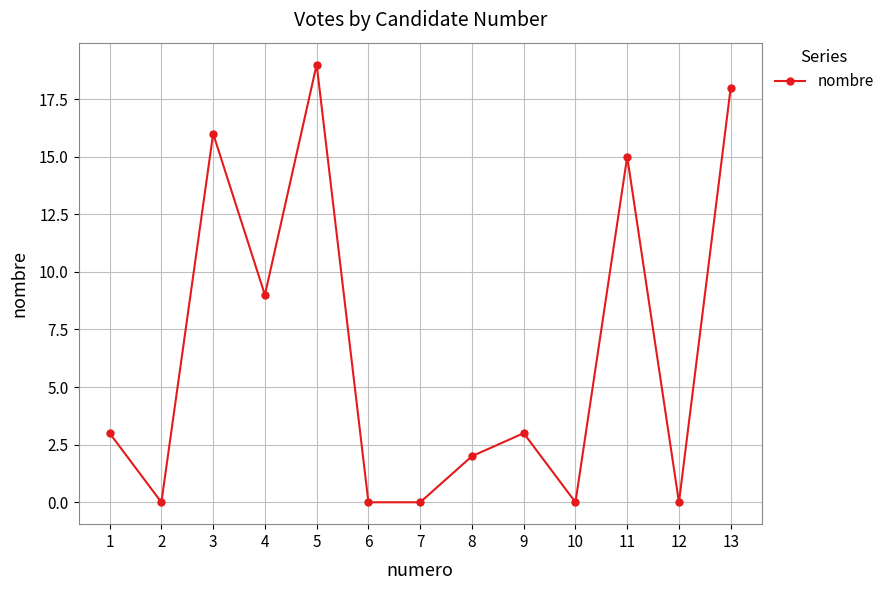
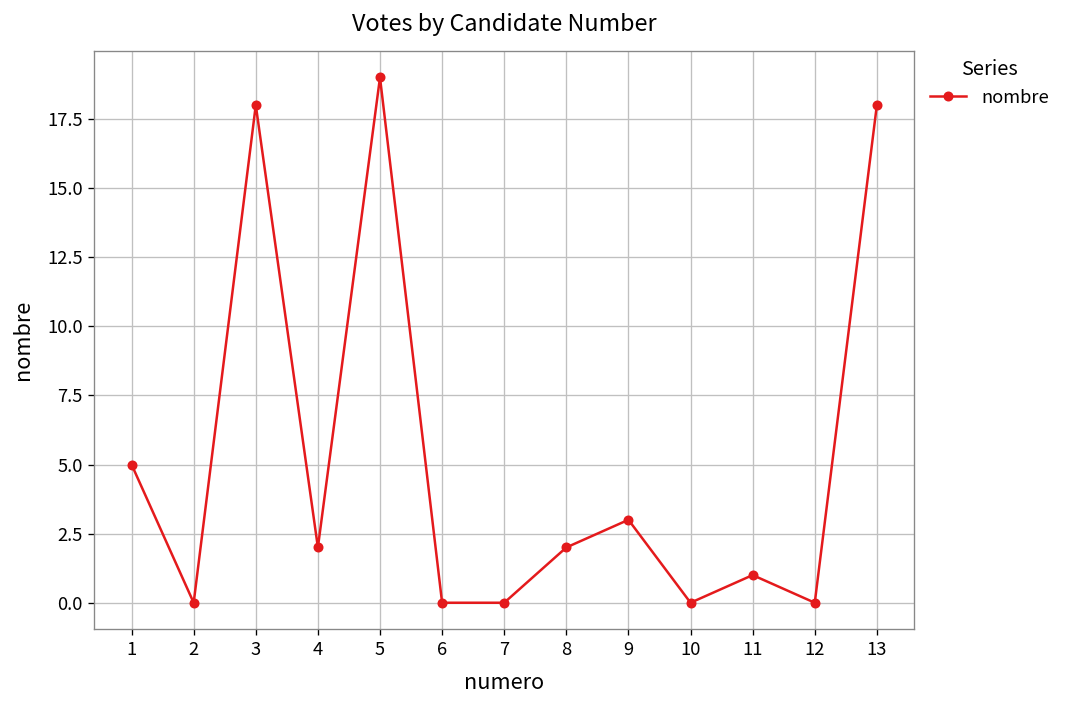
  {
-   "1": 3,
+   "1": 5,
    "2": 0,
-   "3": 16,
-   "4": 9,
+   "3": 18,
+   "4": 2,
    "5": 19,
    "6": 0,
    "7": 0,
    "8": 2,
    "9": 3,
    "10": 0,
-   "11": 15,
+   "11": 1,
    "12": 0,
    "13": 18
  }
